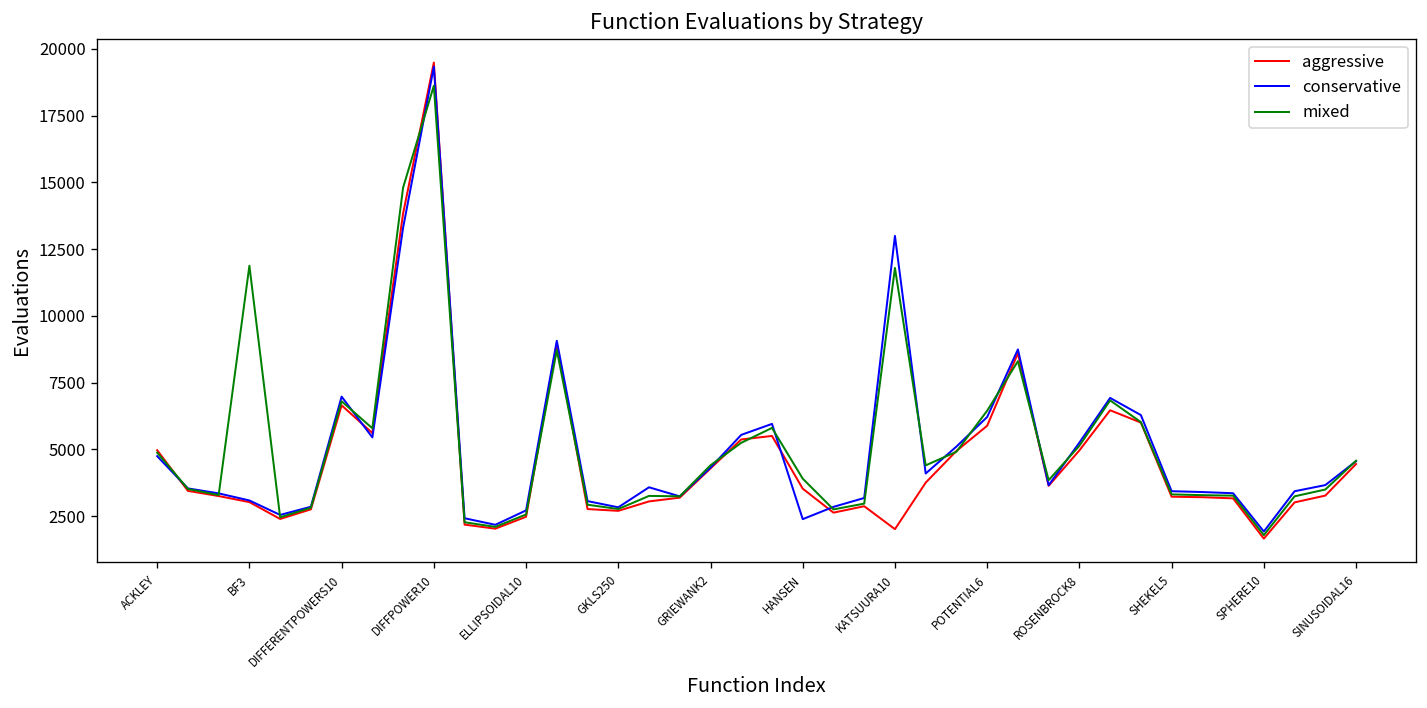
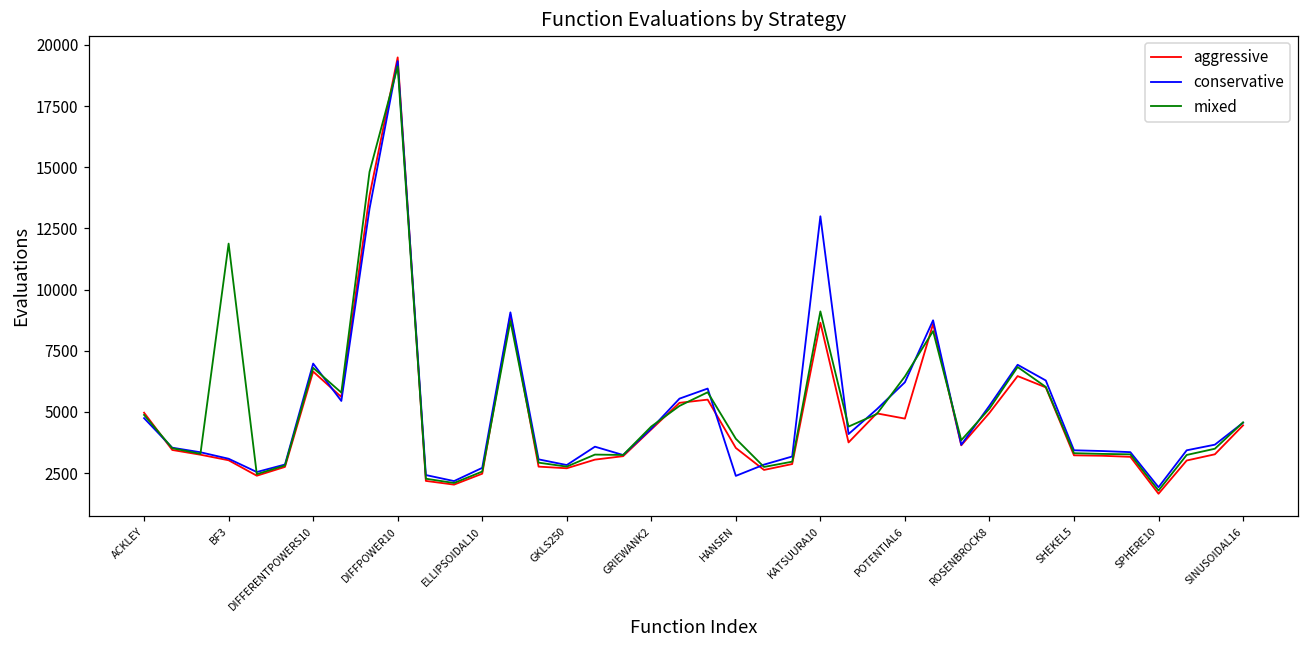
  {
    "aggressive": {
      "DIFFERENTPOWERS10": 6700,
      "DIFFPOWER10": 19500,
      "HANSEN": 3500,
-     "KATSUURA10": 2000,
-     "POTENTIAL6": 5900,
+     "KATSUURA10": 8600,
+     "POTENTIAL6": 4700,
      "ROSENBROCK8": 5000,
      "SPHERE10": 1700
    },
    "conservative": {
      "ACKLEY": 4700,
      "DIFFERENTPOWERS10": 7000,
      "DIFFPOWER10": 19300,
      "ELLIPSOIDAL10": 2700,
      "HANSEN": 2400,
      "KATSUURA10": 13000,
      "POTENTIAL6": 6200,
      "ROSENBROCK8": 5300,
      "SHEKEL5": 3400,
      "SPHERE10": 1900
    },
    "mixed": {
      "BF3": 11900,
      "DIFFERENTPOWERS10": 6800,
-     "DIFFPOWER10": 18600,
+     "DIFFPOWER10": 19100,
      "HANSEN": 3900,
-     "KATSUURA10": 11800,
+     "KATSUURA10": 9100,
      "POTENTIAL6": 6500,
      "ROSENBROCK8": 5100,
      "SPHERE10": 1800
    }
  }
